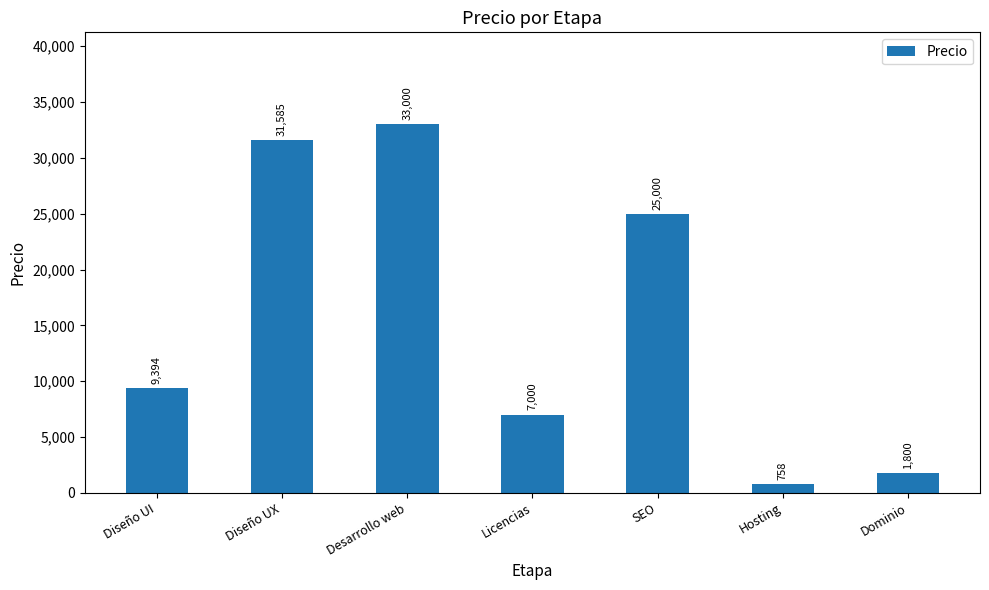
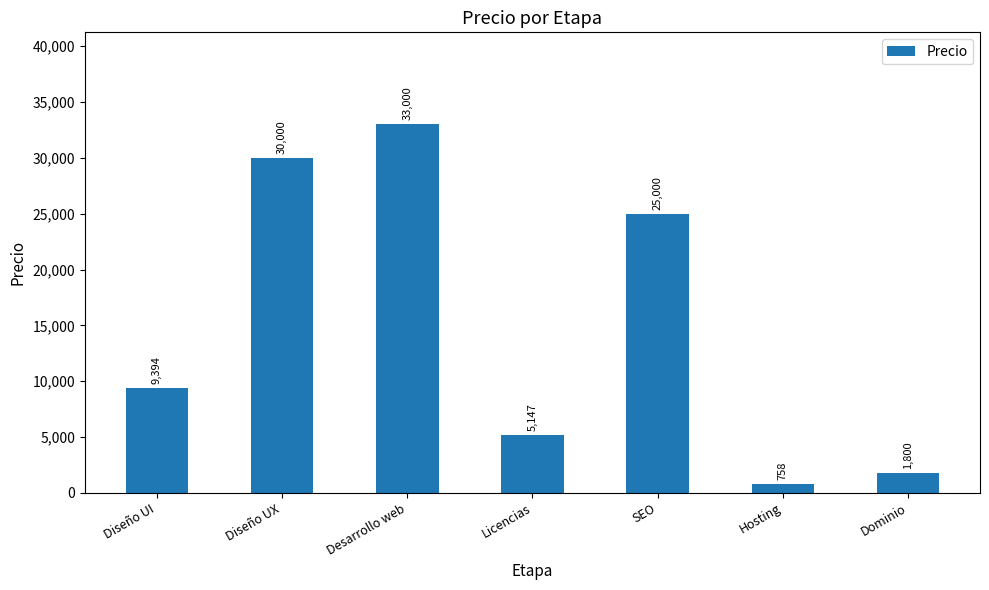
  {
    "Diseño UI": "9,394",
-   "Diseño UX": "31,585",
+   "Diseño UX": "30,000",
    "Desarrollo web": "33,000",
-   "Licencias": "7,000",
+   "Licencias": "5,147",
    "SEO": "25,000",
    "Hosting": "758",
    "Dominio": "1,800"
  }
